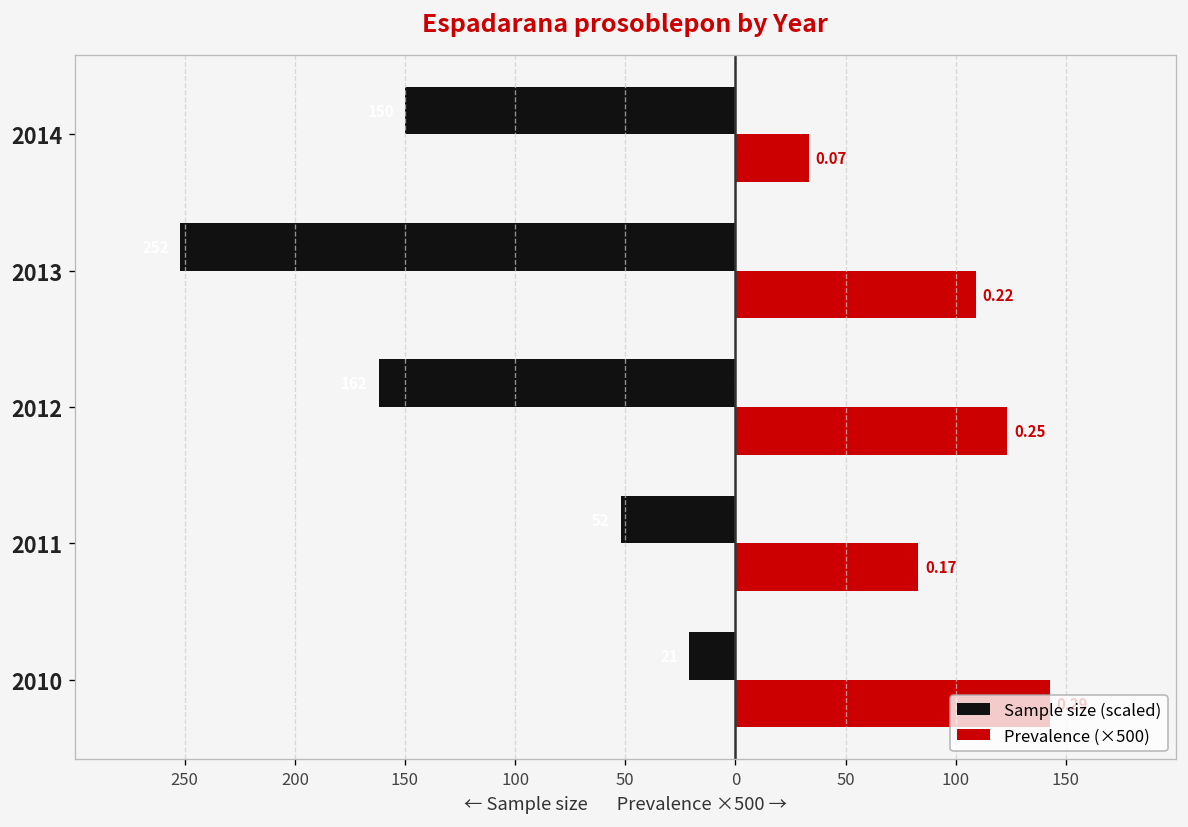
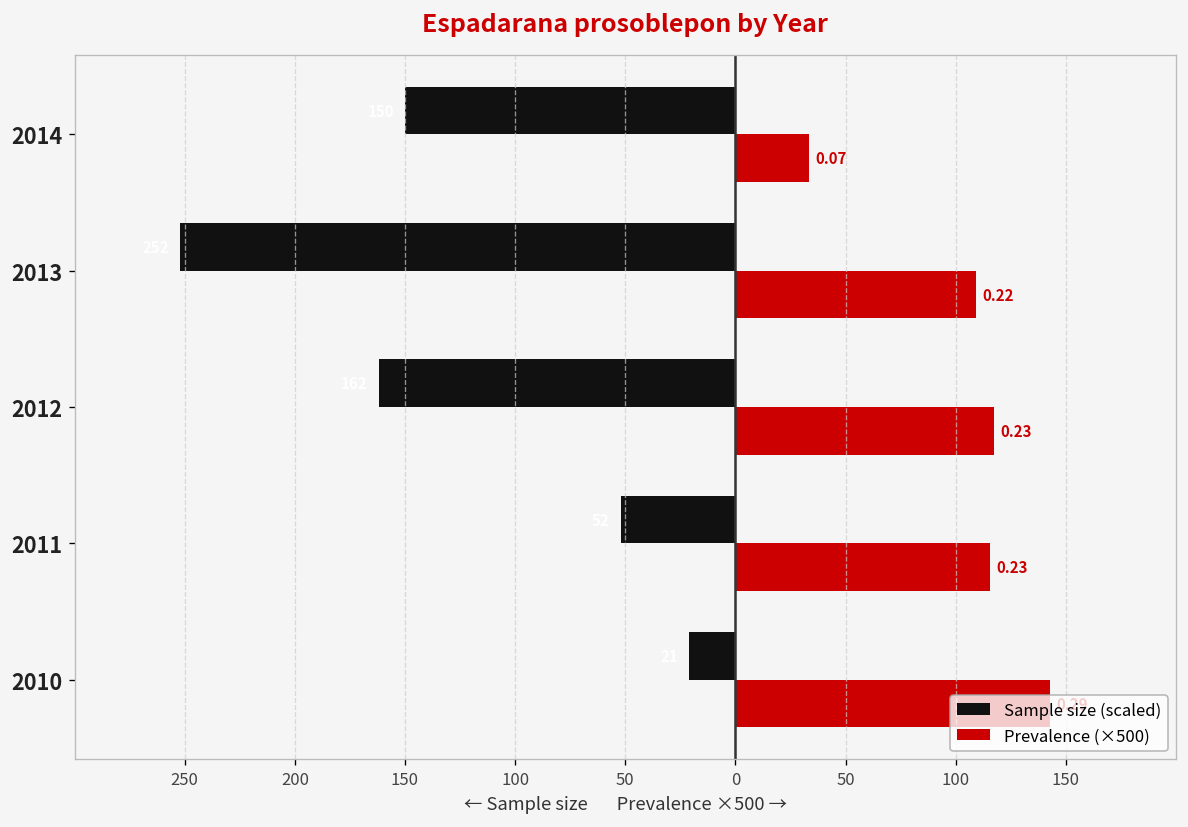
  {
    "Prevalence (×500)": {
-     "2012": 0.25,
-     "2011": 0.17
+     "2012": 0.23,
+     "2011": 0.23
    }
  }
